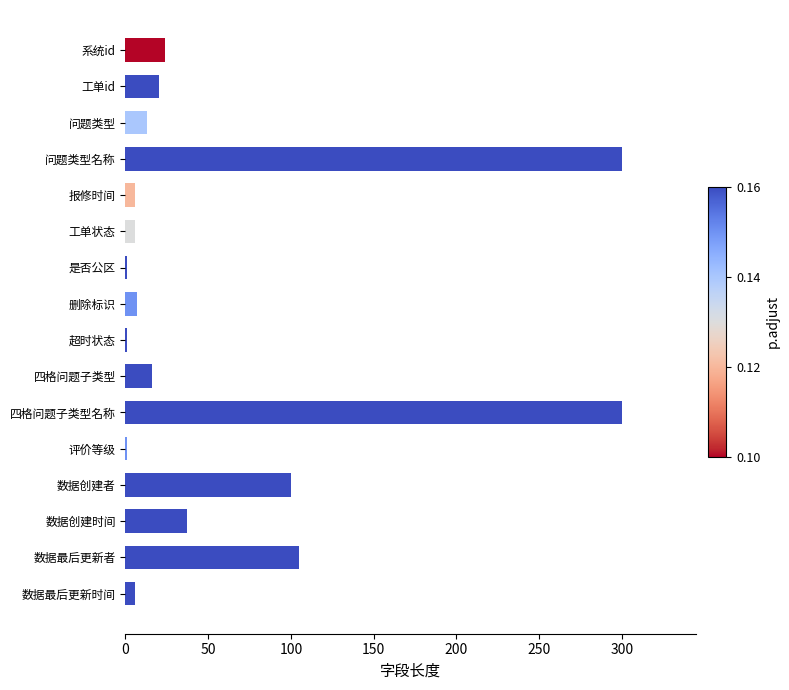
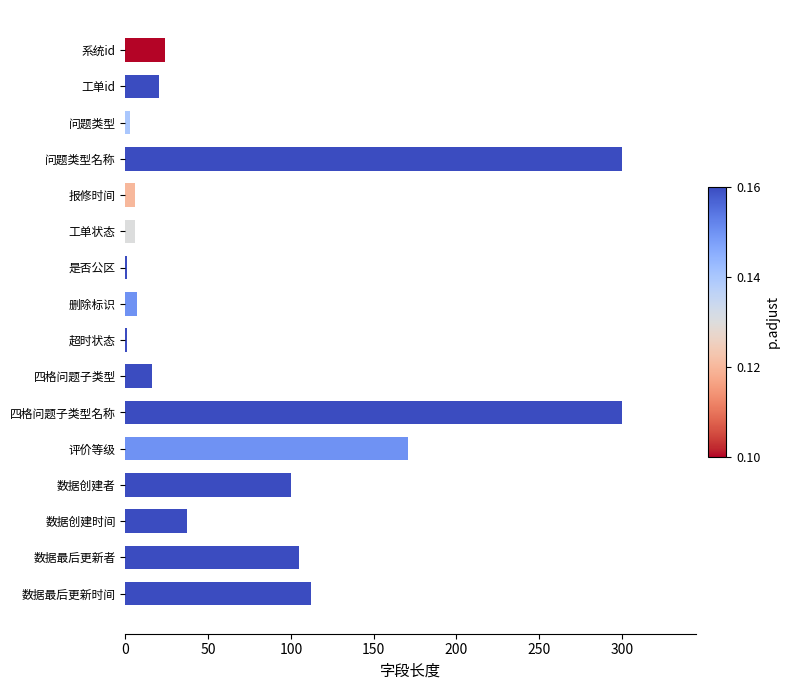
  {
    "系统id": 24,
    "工单id": 20,
-   "问题类型": 13,
+   "问题类型": 3,
    "问题类型名称": 300,
    "报修时间": 6,
    "工单状态": 6,
    "删除标识": 7,
    "四格问题子类型": 16,
    "四格问题子类型名称": 300,
-   "评价等级": 1,
+   "评价等级": 171,
    "数据创建者": 100,
    "数据创建时间": 37,
    "数据最后更新者": 105,
-   "数据最后更新时间": 6
+   "数据最后更新时间": 112
  }
